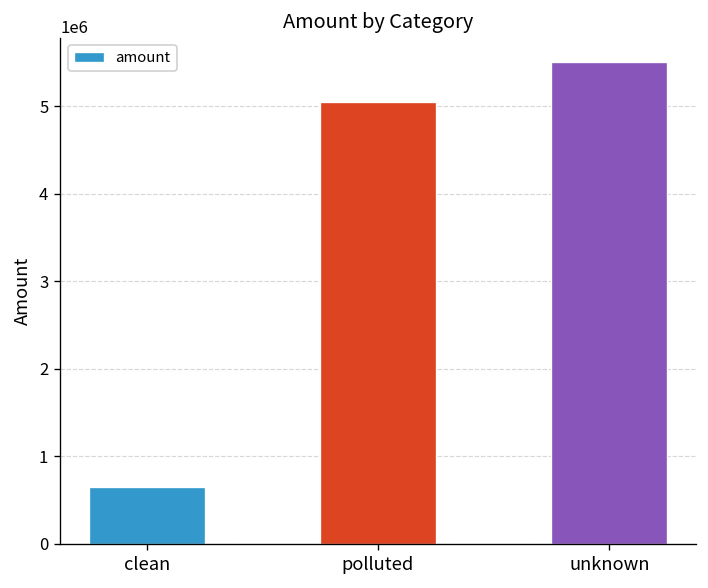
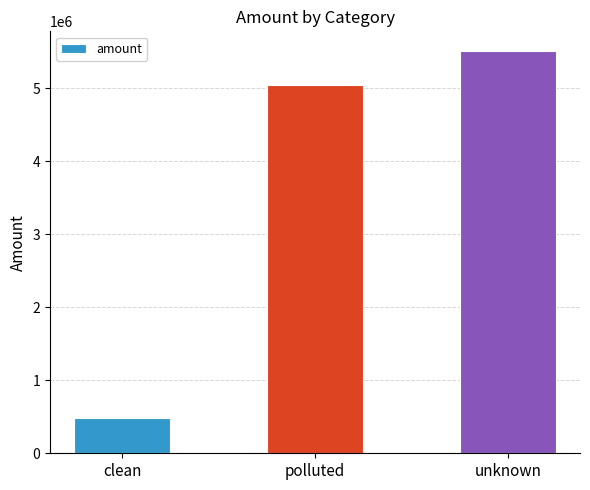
  {
-   "clean": 600000,
+   "clean": 500000,
    "polluted": 5000000,
    "unknown": 5500000
  }
